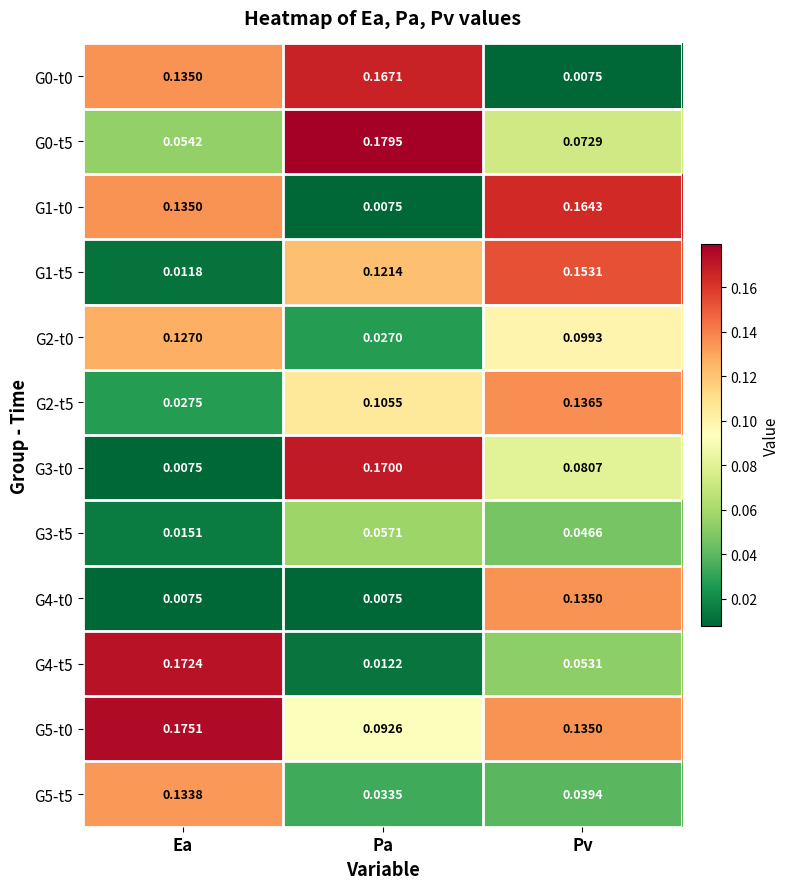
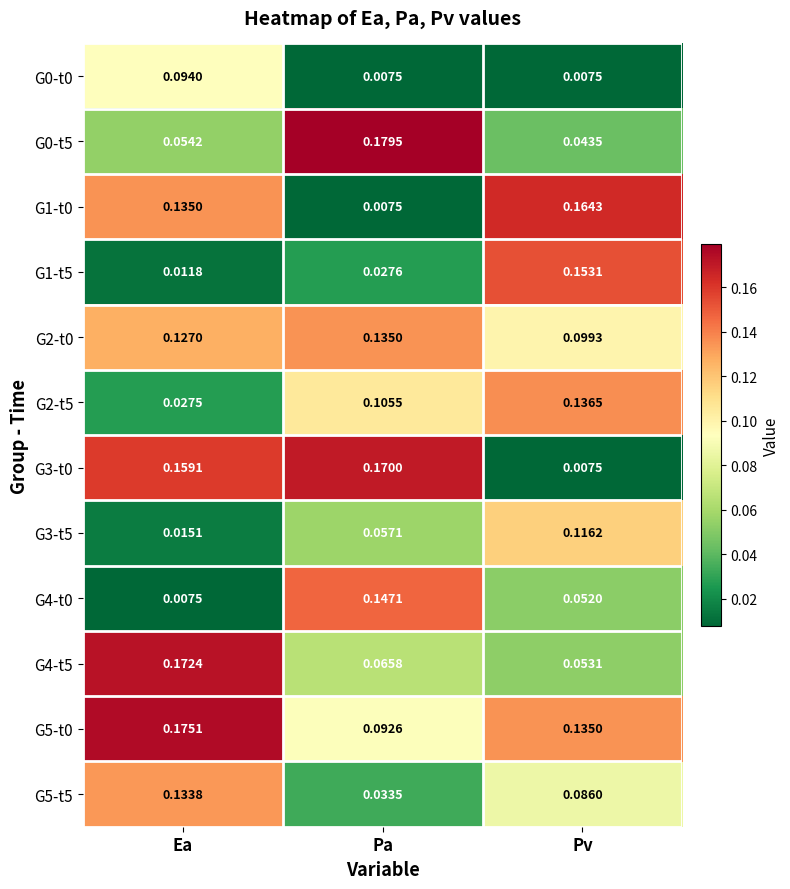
  {
    "G0-t0": {
-     "Ea": 0.1350,
-     "Pa": 0.1671,
+     "Ea": 0.0940,
+     "Pa": 0.0075,
      "Pv": 0.0075
    },
    "G0-t5": {
      "Ea": 0.0542,
      "Pa": 0.1795,
-     "Pv": 0.0729
+     "Pv": 0.0435
    },
    "G1-t0": {
      "Ea": 0.1350,
      "Pa": 0.0075,
      "Pv": 0.1643
    },
    "G1-t5": {
      "Ea": 0.0118,
-     "Pa": 0.1214,
+     "Pa": 0.0276,
      "Pv": 0.1531
    },
    "G2-t0": {
      "Ea": 0.1270,
-     "Pa": 0.0270,
+     "Pa": 0.1350,
      "Pv": 0.0993
    },
    "G2-t5": {
      "Ea": 0.0275,
      "Pa": 0.1055,
      "Pv": 0.1365
    },
    "G3-t0": {
-     "Ea": 0.0075,
+     "Ea": 0.1591,
      "Pa": 0.1700,
-     "Pv": 0.0807
+     "Pv": 0.0075
    },
    "G3-t5": {
      "Ea": 0.0151,
      "Pa": 0.0571,
-     "Pv": 0.0466
+     "Pv": 0.1162
    },
    "G4-t0": {
      "Ea": 0.0075,
-     "Pa": 0.0075,
-     "Pv": 0.1350
+     "Pa": 0.1471,
+     "Pv": 0.0520
    },
    "G4-t5": {
      "Ea": 0.1724,
-     "Pa": 0.0122,
+     "Pa": 0.0658,
      "Pv": 0.0531
    },
    "G5-t0": {
      "Ea": 0.1751,
      "Pa": 0.0926,
      "Pv": 0.1350
    },
    "G5-t5": {
      "Ea": 0.1338,
      "Pa": 0.0335,
-     "Pv": 0.0394
+     "Pv": 0.0860
    }
  }
